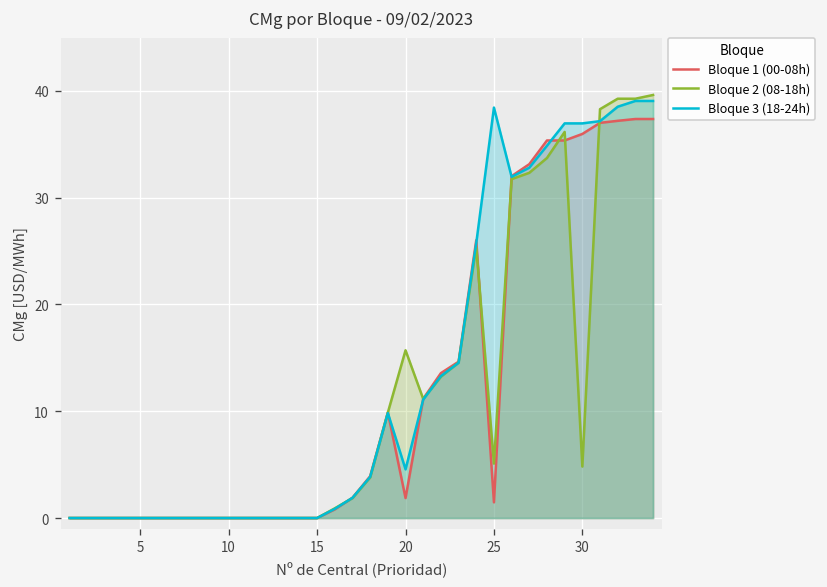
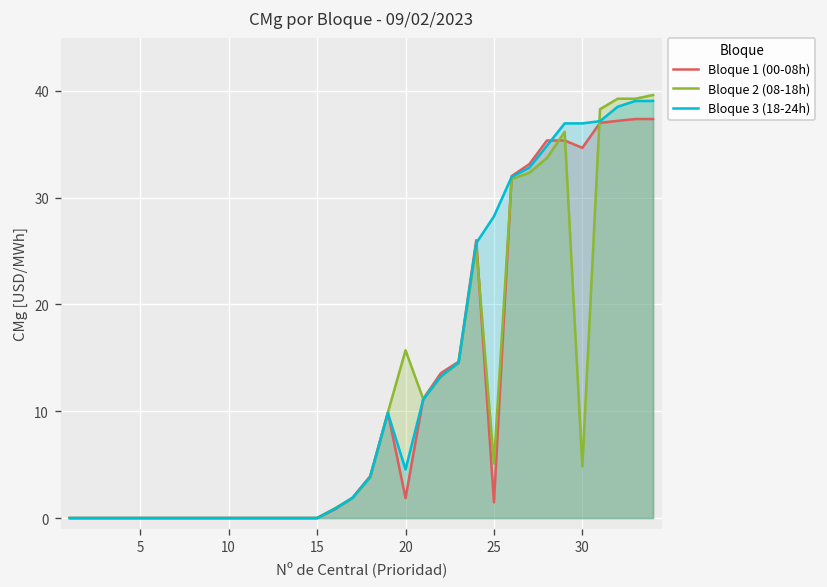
  {
    "Bloque 1 (00-08h)": {
      "20": 2,
      "25": 1,
-     "30": 36
+     "30": 35
    },
    "Bloque 2 (08-18h)": {
      "20": 16,
      "25": 5,
      "30": 5
    },
    "Bloque 3 (18-24h)": {
      "20": 5,
-     "25": 38,
+     "25": 28,
      "30": 37
    }
  }
